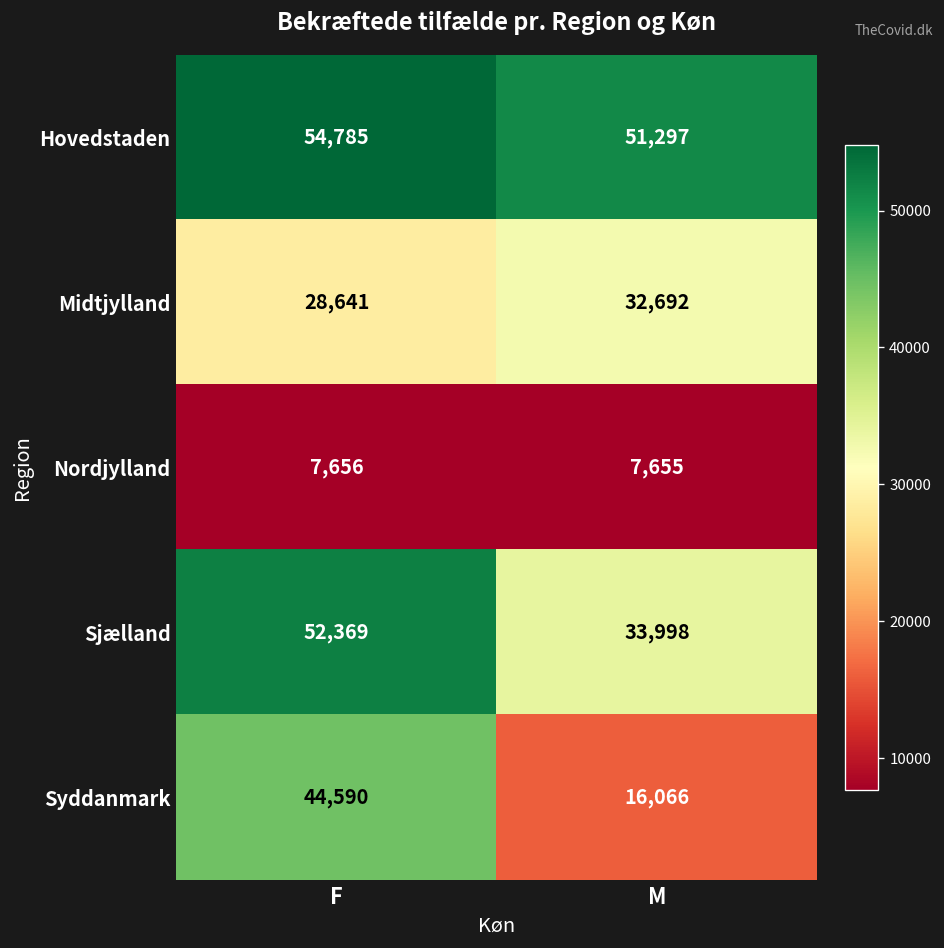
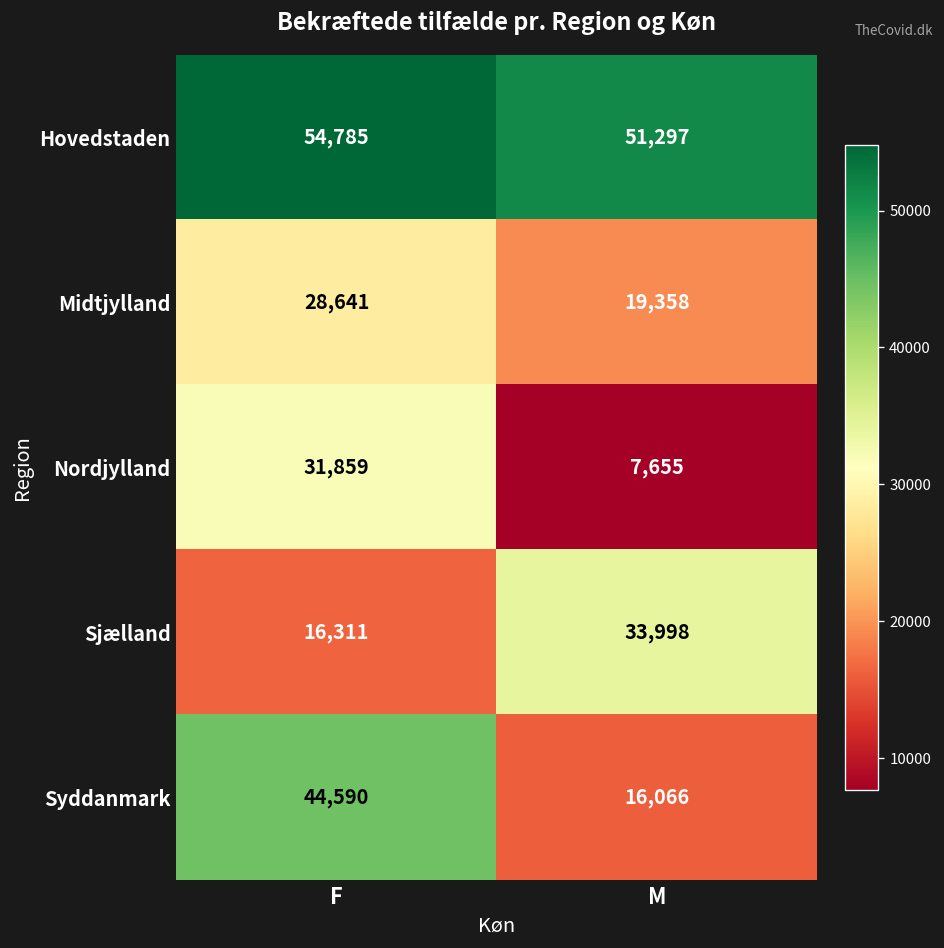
  {
    "Hovedstaden": {
      "F": "54,785",
      "M": "51,297"
    },
    "Midtjylland": {
      "F": "28,641",
-     "M": "32,692"
+     "M": "19,358"
    },
    "Nordjylland": {
-     "F": "7,656",
+     "F": "31,859",
      "M": "7,655"
    },
    "Sjælland": {
-     "F": "52,369",
+     "F": "16,311",
      "M": "33,998"
    },
    "Syddanmark": {
      "F": "44,590",
      "M": "16,066"
    }
  }
